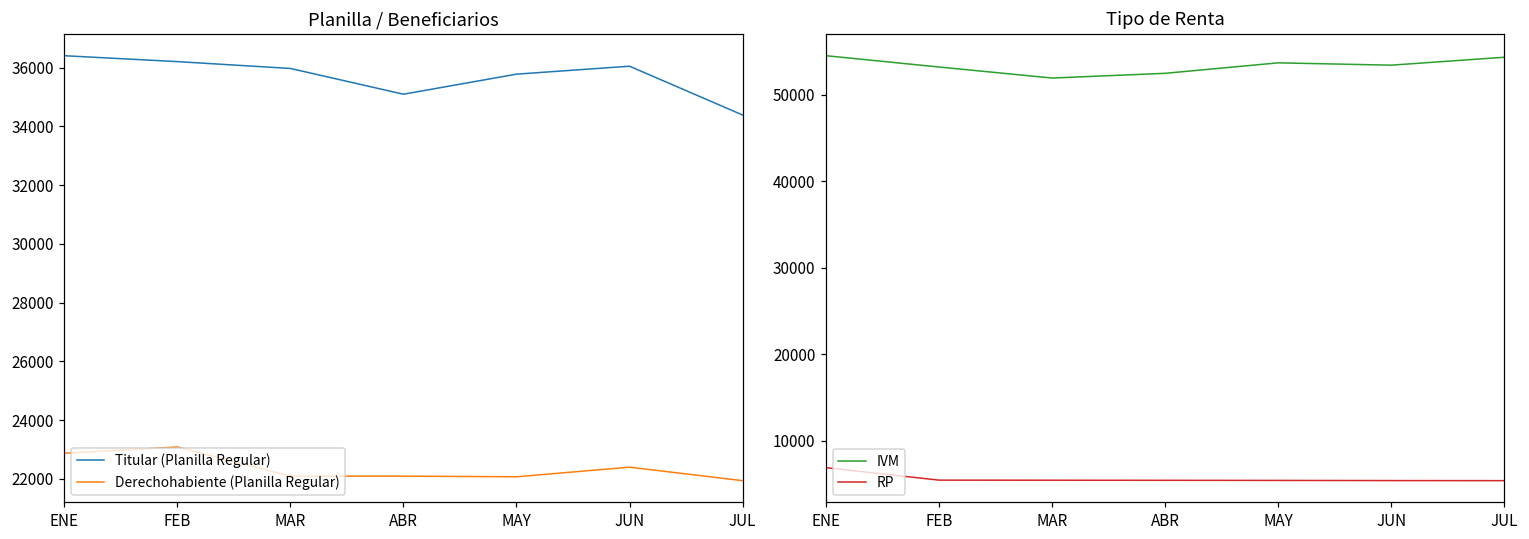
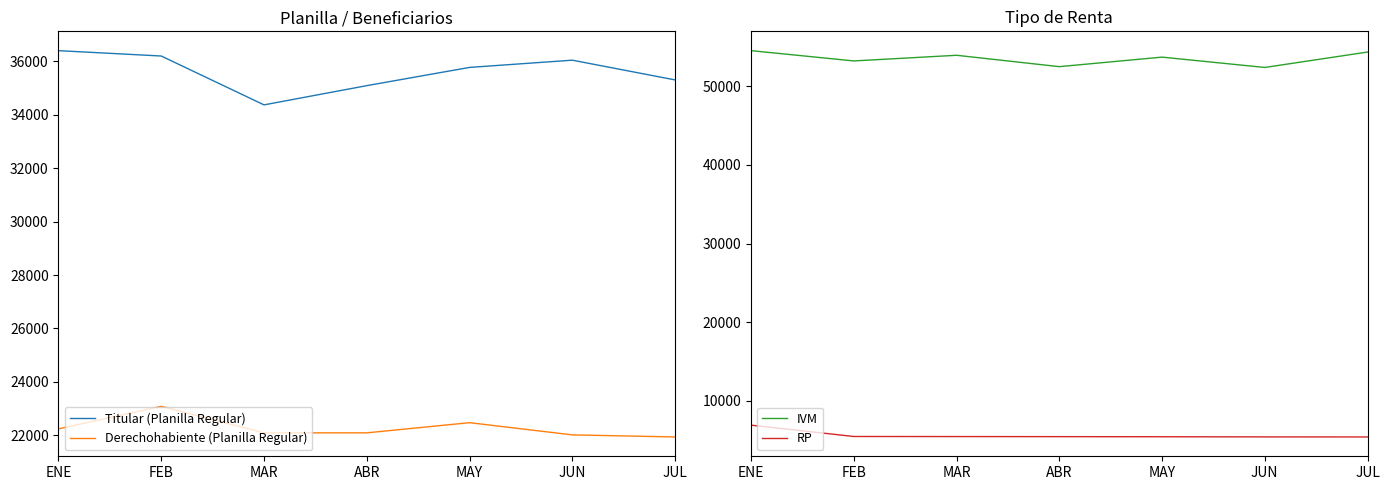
  {
    "Planilla / Beneficiarios": {
      "Titular (Planilla Regular)": {
        "ENE": 36400,
        "FEB": 36200,
-       "MAR": 36000,
+       "MAR": 34400,
        "ABR": 35100,
        "MAY": 35800,
        "JUN": 36000,
-       "JUL": 34400
+       "JUL": 35300
      },
      "Derechohabiente (Planilla Regular)": {
-       "ENE": 22900,
+       "ENE": 22200,
        "FEB": 23100,
        "ABR": 22100,
-       "MAY": 22100,
-       "JUN": 22400,
+       "MAY": 22500,
+       "JUN": 22000,
        "JUL": 21900
      }
    },
    "Tipo de Renta": {
      "IVM": {
        "ENE": 55000,
        "FEB": 53000,
-       "MAR": 52000,
+       "MAR": 54000,
        "ABR": 53000,
        "MAY": 54000,
-       "JUN": 53000,
+       "JUN": 52000,
        "JUL": 54000
      },
      "RP": {
        "ENE": 7000,
        "FEB": 5000,
        "MAR": 5000,
        "ABR": 5000,
        "MAY": 5000,
        "JUN": 5000,
        "JUL": 5000
      }
    }
  }
